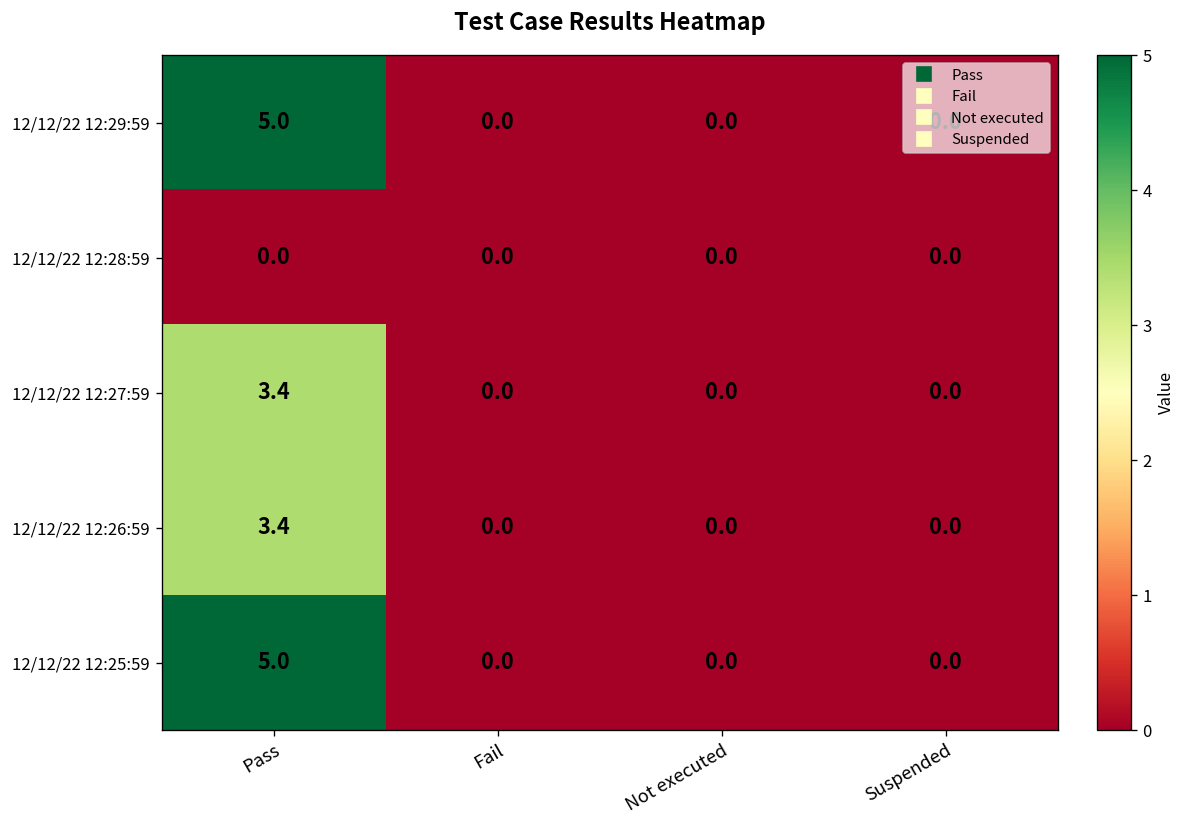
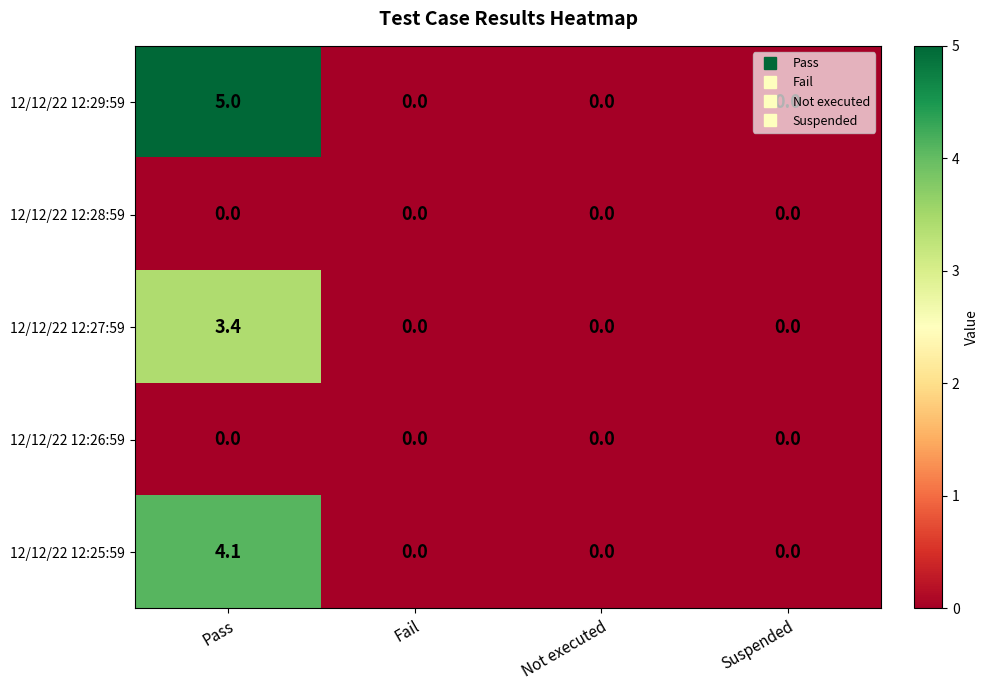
  {
    "12/12/22 12:29:59": {
      "Pass": 5.0,
      "Fail": 0.0,
      "Not executed": 0.0
    },
    "12/12/22 12:28:59": {
      "Pass": 0.0,
      "Fail": 0.0,
      "Not executed": 0.0,
      "Suspended": 0.0
    },
    "12/12/22 12:27:59": {
      "Pass": 3.4,
      "Fail": 0.0,
      "Not executed": 0.0,
      "Suspended": 0.0
    },
    "12/12/22 12:26:59": {
-     "Pass": 3.4,
+     "Pass": 0.0,
      "Fail": 0.0,
      "Not executed": 0.0,
      "Suspended": 0.0
    },
    "12/12/22 12:25:59": {
-     "Pass": 5.0,
+     "Pass": 4.1,
      "Fail": 0.0,
      "Not executed": 0.0,
      "Suspended": 0.0
    }
  }
